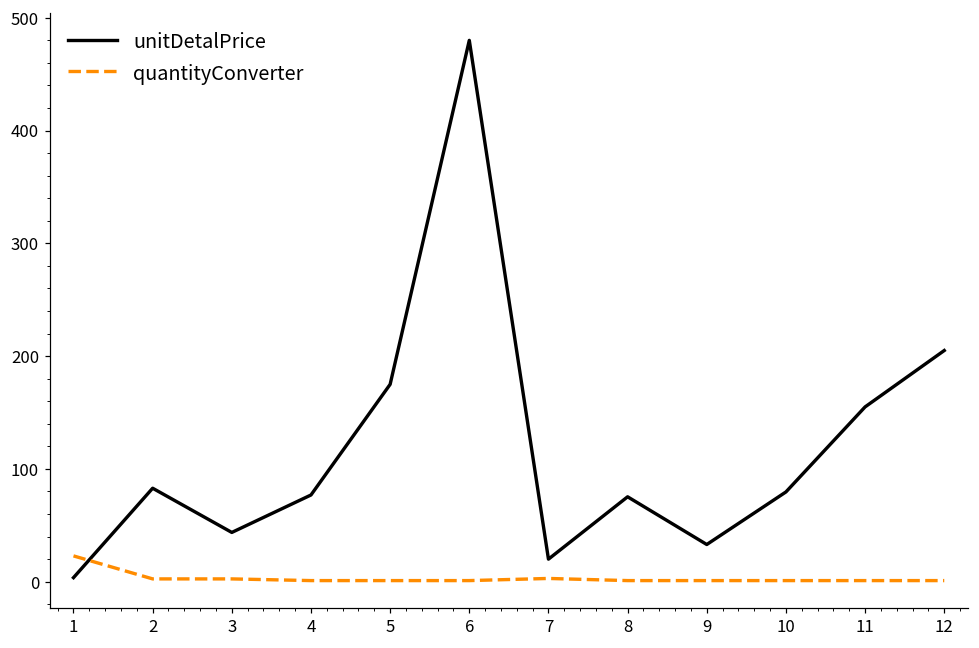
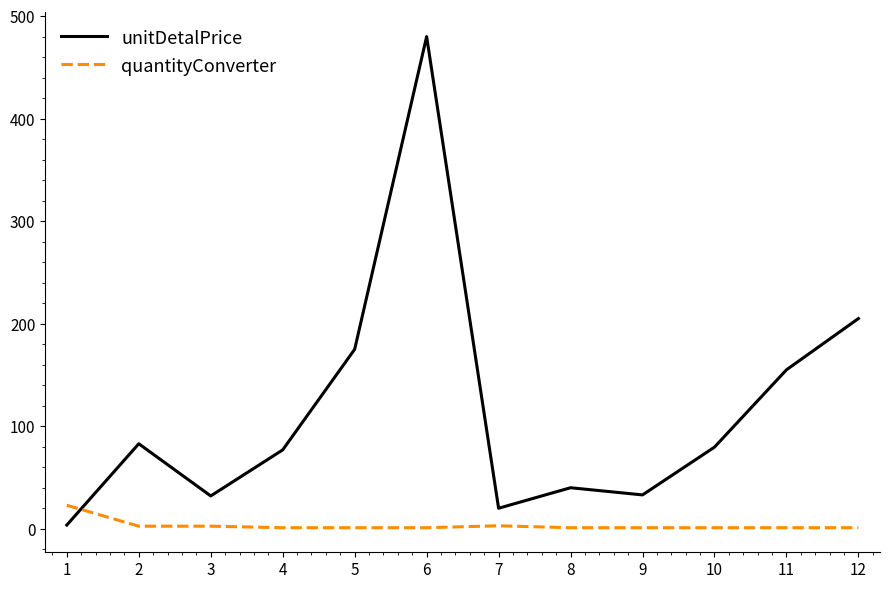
  {
    "unitDetalPrice": {
      "1": 4,
      "2": 83,
-     "3": 44,
+     "3": 32,
      "4": 77,
      "5": 175,
      "6": 480,
      "7": 20,
-     "8": 75,
+     "8": 40,
      "9": 33,
      "10": 80,
      "11": 155,
      "12": 205
    },
    "quantityConverter": {
      "1": 23,
      "2": 3,
      "3": 3,
      "4": 1,
      "5": 1,
      "6": 1,
      "7": 3,
      "8": 1,
      "9": 1,
      "10": 1,
      "11": 1,
      "12": 1
    }
  }
